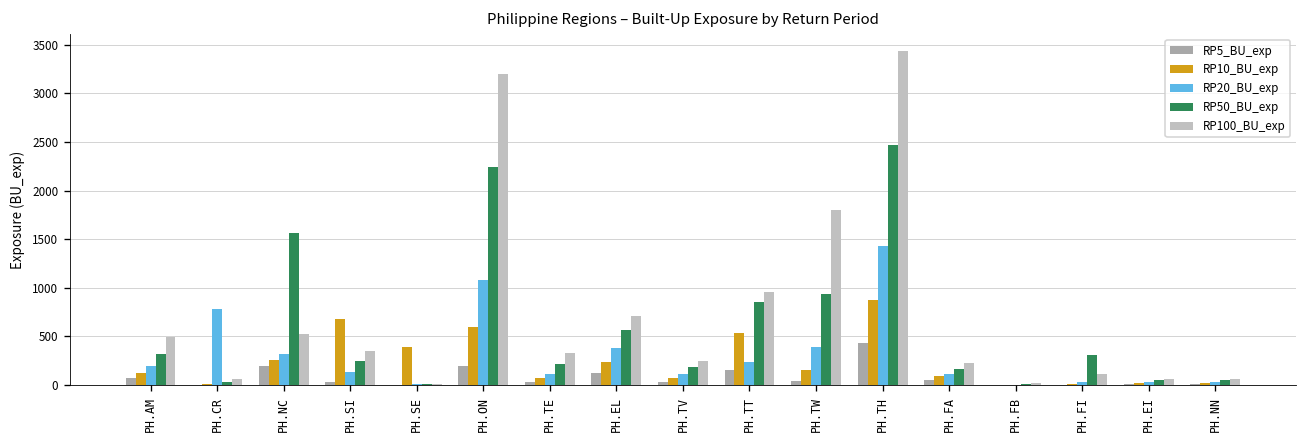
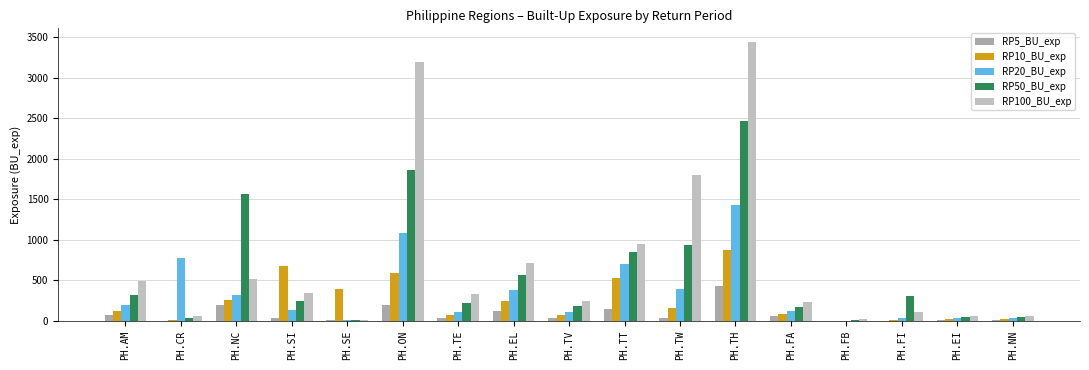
  {
    "RP10_BU_exp": {
      "PH.AM": 100,
      "PH.NC": 300,
      "PH.SI": 700,
      "PH.SE": 400,
      "PH.ON": 600,
      "PH.TE": 100,
      "PH.EL": 200,
      "PH.TV": 100,
      "PH.TT": 500,
      "PH.TW": 200,
      "PH.TH": 900,
      "PH.FA": 100,
      "PH.FB": 0
    },
    "RP20_BU_exp": {
      "PH.AM": 200,
      "PH.CR": 800,
      "PH.NC": 300,
      "PH.SI": 100,
      "PH.ON": 1100,
      "PH.TE": 100,
      "PH.EL": 400,
      "PH.TV": 100,
-     "PH.TT": 200,
+     "PH.TT": 700,
      "PH.TW": 400,
      "PH.TH": 1400,
      "PH.FA": 100,
      "PH.EI": 0,
      "PH.NN": 0
    },
    "RP50_BU_exp": {
      "PH.AM": 300,
      "PH.CR": 0,
      "PH.NC": 1600,
      "PH.SI": 200,
-     "PH.ON": 2200,
+     "PH.ON": 1900,
      "PH.TE": 200,
      "PH.EL": 600,
      "PH.TV": 200,
      "PH.TT": 900,
      "PH.TW": 900,
      "PH.TH": 2500,
      "PH.FA": 200,
      "PH.FI": 300,
      "PH.EI": 0,
      "PH.NN": 0
    }
  }
